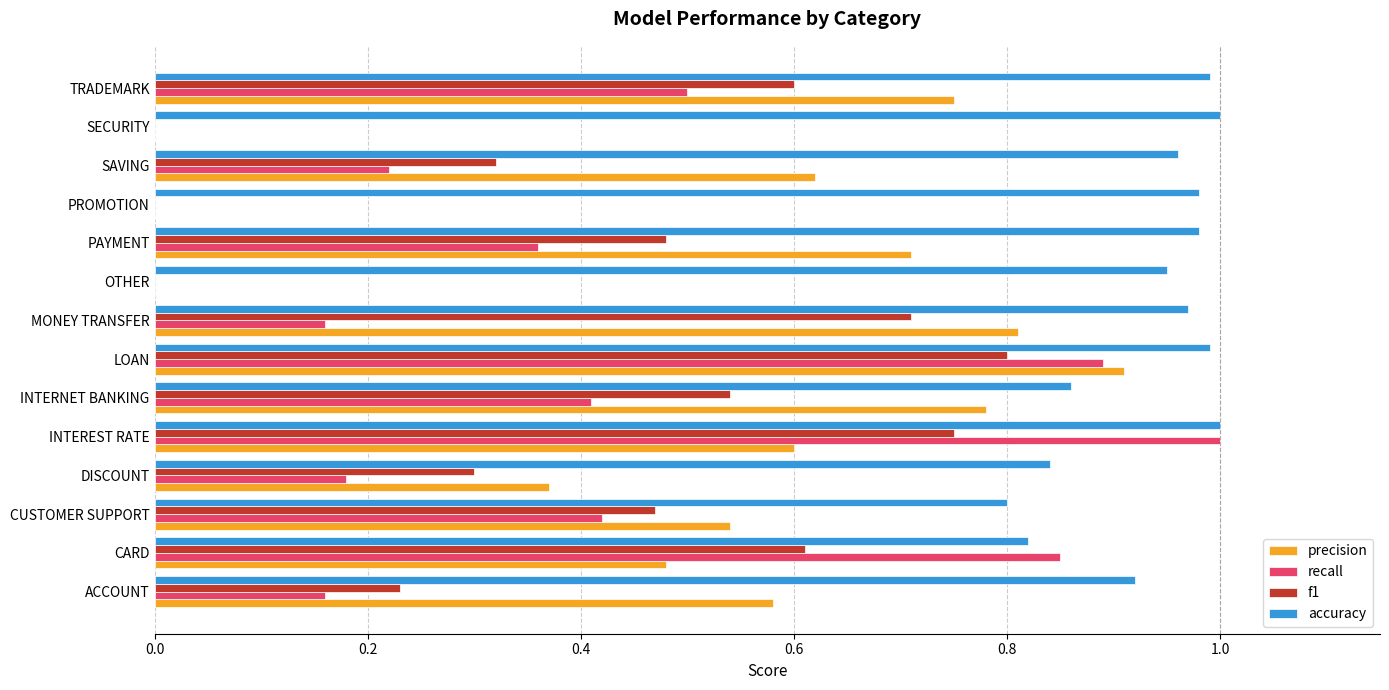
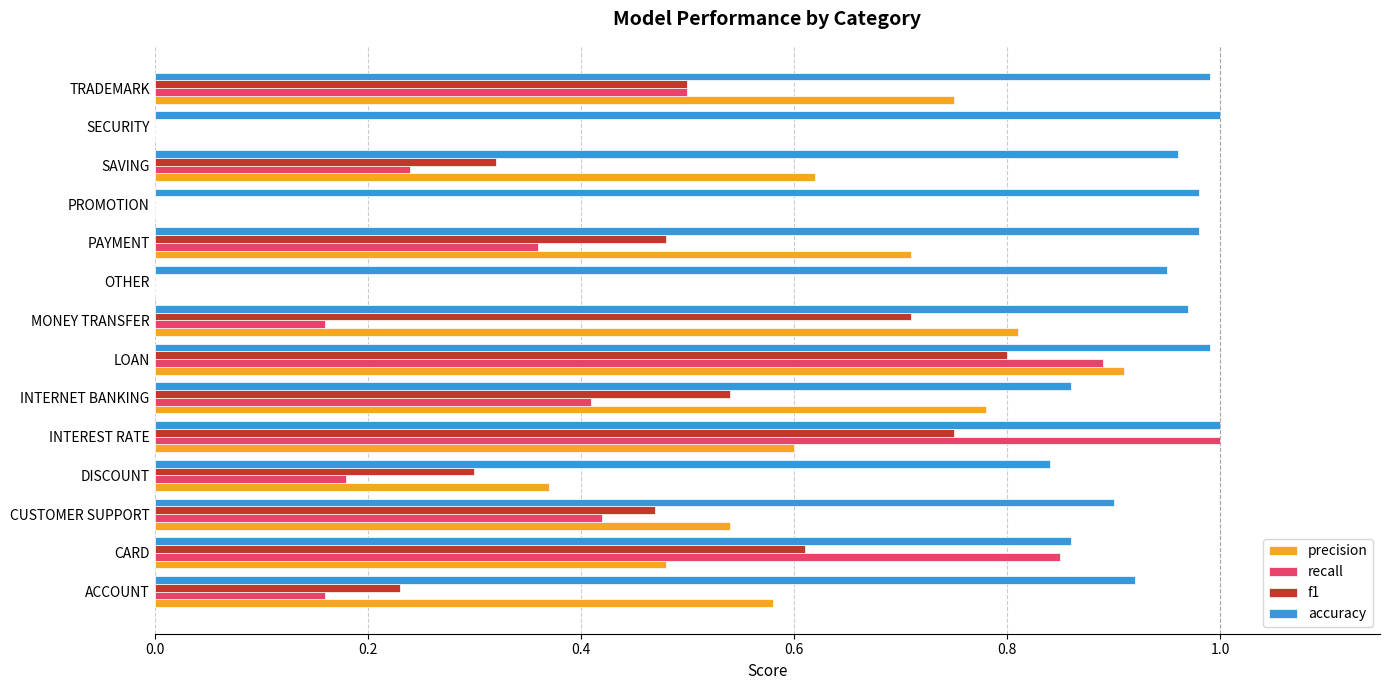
  {
    "precision": {
      "TRADEMARK": 0.75,
      "SECURITY": 0.00,
      "SAVING": 0.62,
      "PROMOTION": 0.00,
      "PAYMENT": 0.71,
      "OTHER": 0.00,
      "MONEY TRANSFER": 0.81,
      "LOAN": 0.91,
      "INTERNET BANKING": 0.78,
      "INTEREST RATE": 0.60,
      "DISCOUNT": 0.37,
      "CUSTOMER SUPPORT": 0.54,
      "CARD": 0.48,
      "ACCOUNT": 0.58
    },
    "recall": {
      "TRADEMARK": 0.50,
      "SECURITY": 0.00,
-     "SAVING": 0.22,
+     "SAVING": 0.24,
      "PROMOTION": 0.00,
      "PAYMENT": 0.36,
      "OTHER": 0.00,
      "MONEY TRANSFER": 0.16,
      "LOAN": 0.89,
      "INTERNET BANKING": 0.41,
      "INTEREST RATE": 1.00,
      "DISCOUNT": 0.18,
      "CUSTOMER SUPPORT": 0.42,
      "CARD": 0.85,
      "ACCOUNT": 0.16
    },
    "f1": {
-     "TRADEMARK": 0.6,
+     "TRADEMARK": 0.5,
      "SECURITY": 0.0,
      "SAVING": 0.320,
      "PROMOTION": 0.0,
      "PAYMENT": 0.480,
      "OTHER": 0.0,
      "MONEY TRANSFER": 0.710,
      "LOAN": 0.8,
      "INTERNET BANKING": 0.540,
      "INTEREST RATE": 0.750,
      "DISCOUNT": 0.3,
      "CUSTOMER SUPPORT": 0.470,
      "CARD": 0.610,
      "ACCOUNT": 0.230
    },
    "accuracy": {
      "TRADEMARK": 0.99,
      "SECURITY": 1.00,
      "SAVING": 0.96,
      "PROMOTION": 0.98,
      "PAYMENT": 0.98,
      "OTHER": 0.95,
      "MONEY TRANSFER": 0.97,
      "LOAN": 0.99,
      "INTERNET BANKING": 0.86,
      "INTEREST RATE": 1.00,
      "DISCOUNT": 0.84,
-     "CUSTOMER SUPPORT": 0.8,
-     "CARD": 0.82,
+     "CUSTOMER SUPPORT": 0.9,
+     "CARD": 0.86,
      "ACCOUNT": 0.92
    }
  }
